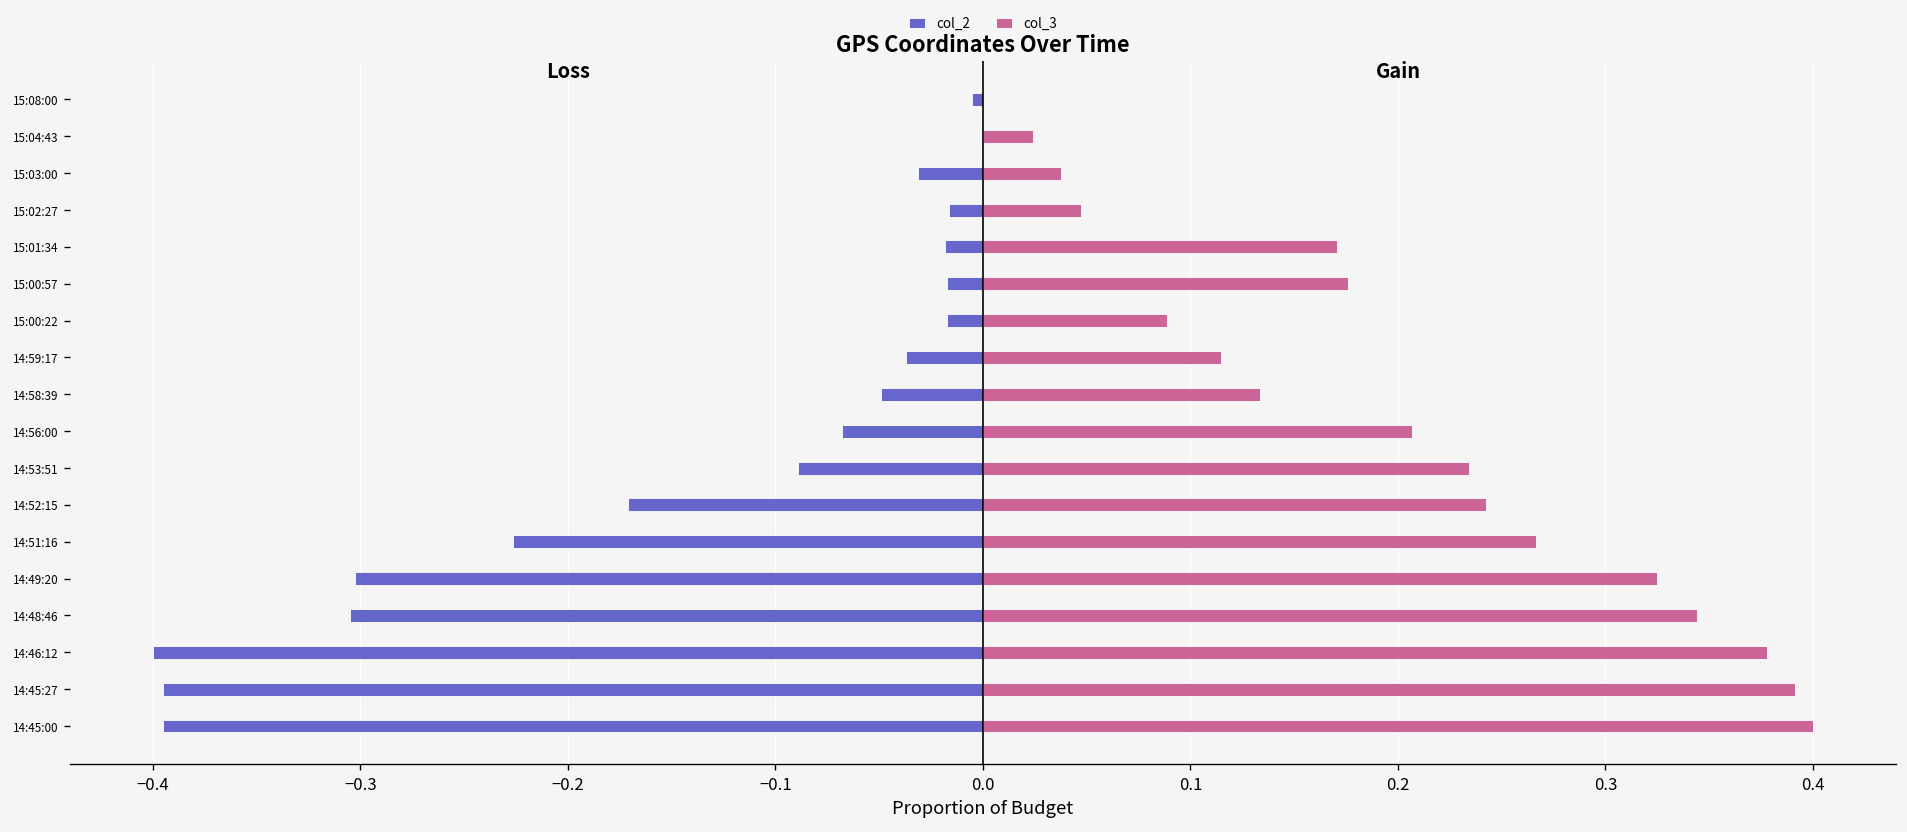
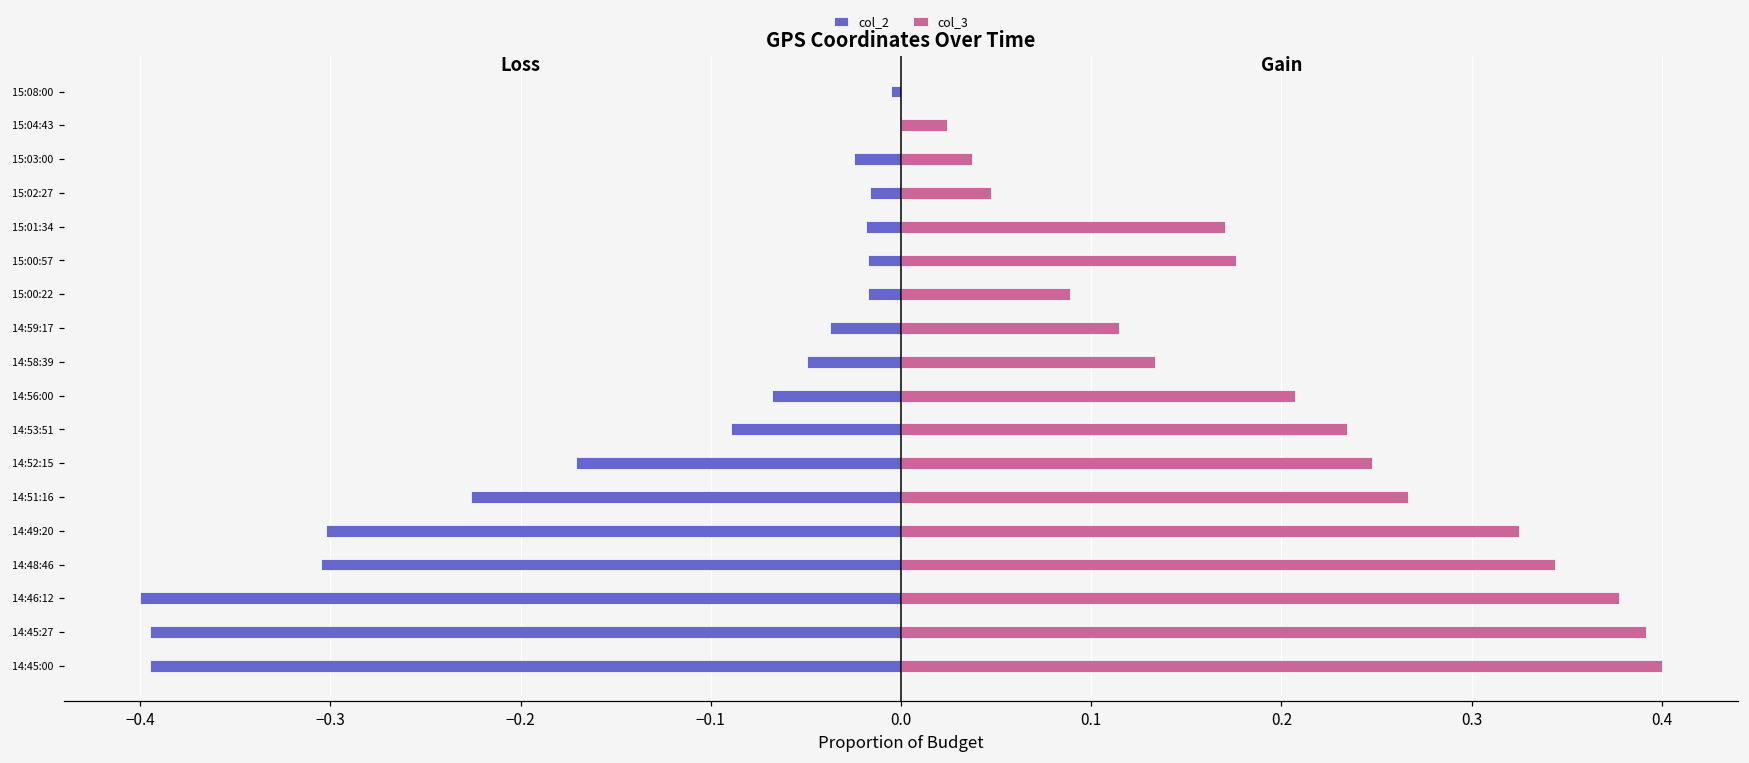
  {
    "col_2": {
      "15:08:00": -0.005,
      "15:04:43": 0.000,
-     "15:03:00": -0.031,
+     "15:03:00": -0.025,
      "15:02:27": -0.016,
      "15:01:34": -0.018,
      "15:00:57": -0.017,
      "15:00:22": -0.017,
      "14:59:17": -0.037,
      "14:58:39": -0.049,
      "14:56:00": -0.068,
      "14:53:51": -0.089,
      "14:52:15": -0.171,
      "14:51:16": -0.226,
      "14:49:20": -0.302,
      "14:48:46": -0.305,
      "14:46:12": -0.400,
      "14:45:27": -0.395,
      "14:45:00": -0.395
    },
    "col_3": {
      "15:08:00": 0.000,
      "15:04:43": 0.024,
      "15:03:00": 0.037,
      "15:02:27": 0.047,
      "15:01:34": 0.170,
      "15:00:57": 0.176,
      "15:00:22": 0.089,
      "14:59:17": 0.115,
      "14:58:39": 0.133,
      "14:56:00": 0.207,
      "14:53:51": 0.234,
-     "14:52:15": 0.242,
+     "14:52:15": 0.248,
      "14:51:16": 0.266,
      "14:49:20": 0.325,
      "14:48:46": 0.344,
      "14:46:12": 0.378,
      "14:45:27": 0.391,
      "14:45:00": 0.400
    }
  }
